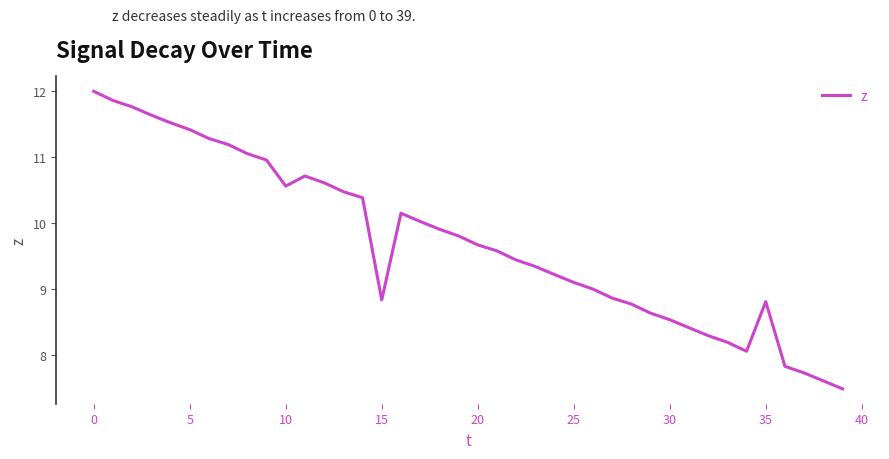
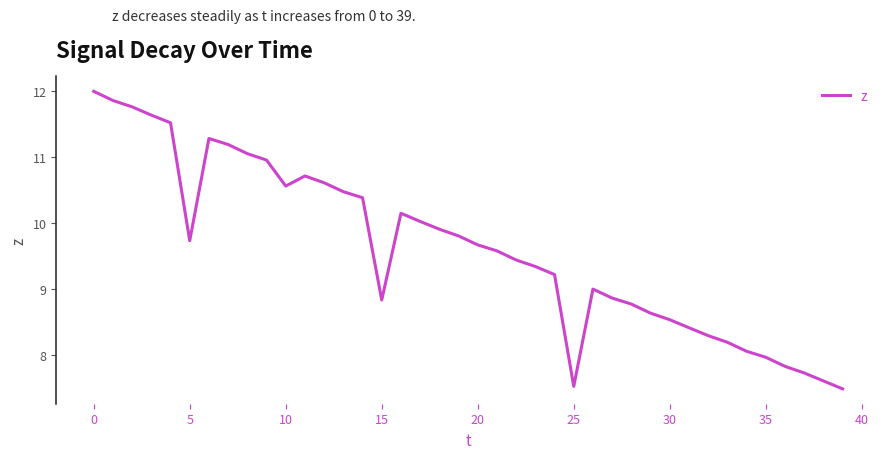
  {
    "0": 12.0,
-   "5": 11.4,
+   "5": 9.7,
    "10": 10.6,
    "15": 8.8,
    "20": 9.7,
-   "25": 9.1,
+   "25": 7.5,
    "30": 8.5,
-   "35": 8.8
+   "35": 8.0
  }
